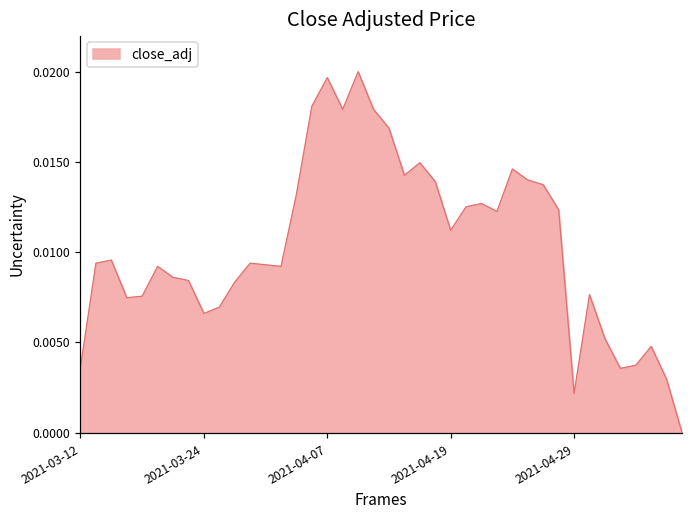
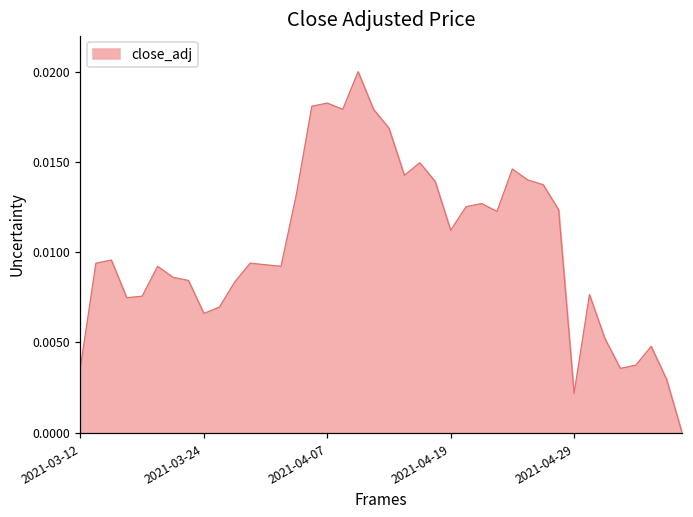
  {
    "2021-03-12": 0.0037,
    "2021-03-24": 0.0066,
-   "2021-04-07": 0.0197,
+   "2021-04-07": 0.0183,
    "2021-04-19": 0.0112,
    "2021-04-29": 0.0022
  }
